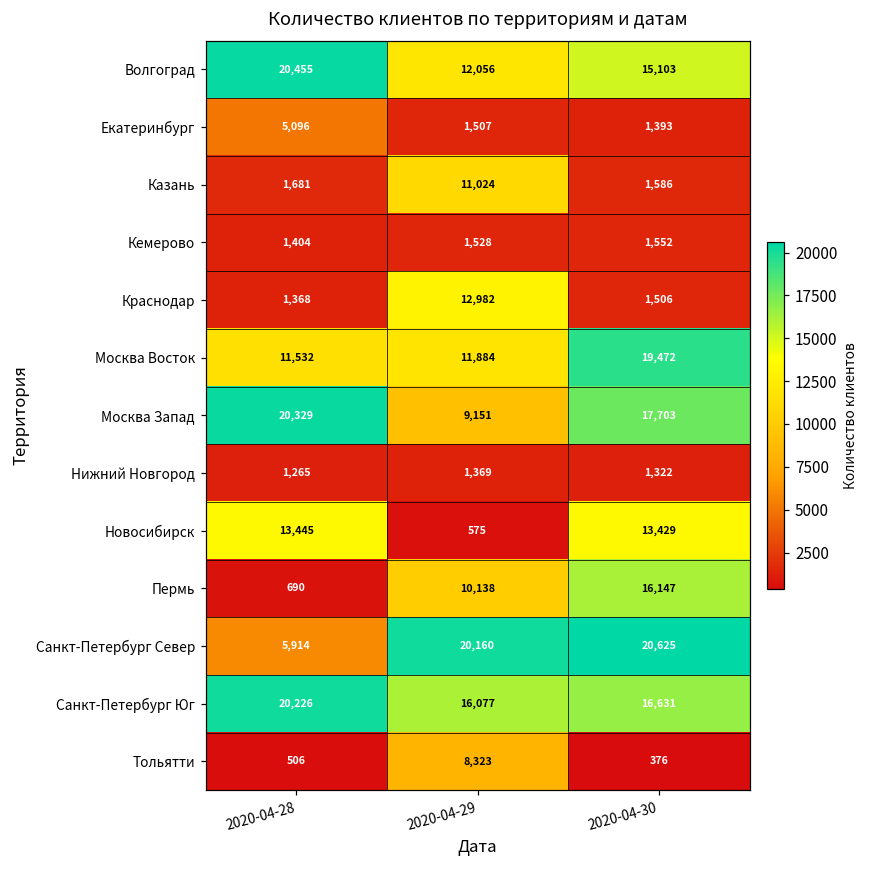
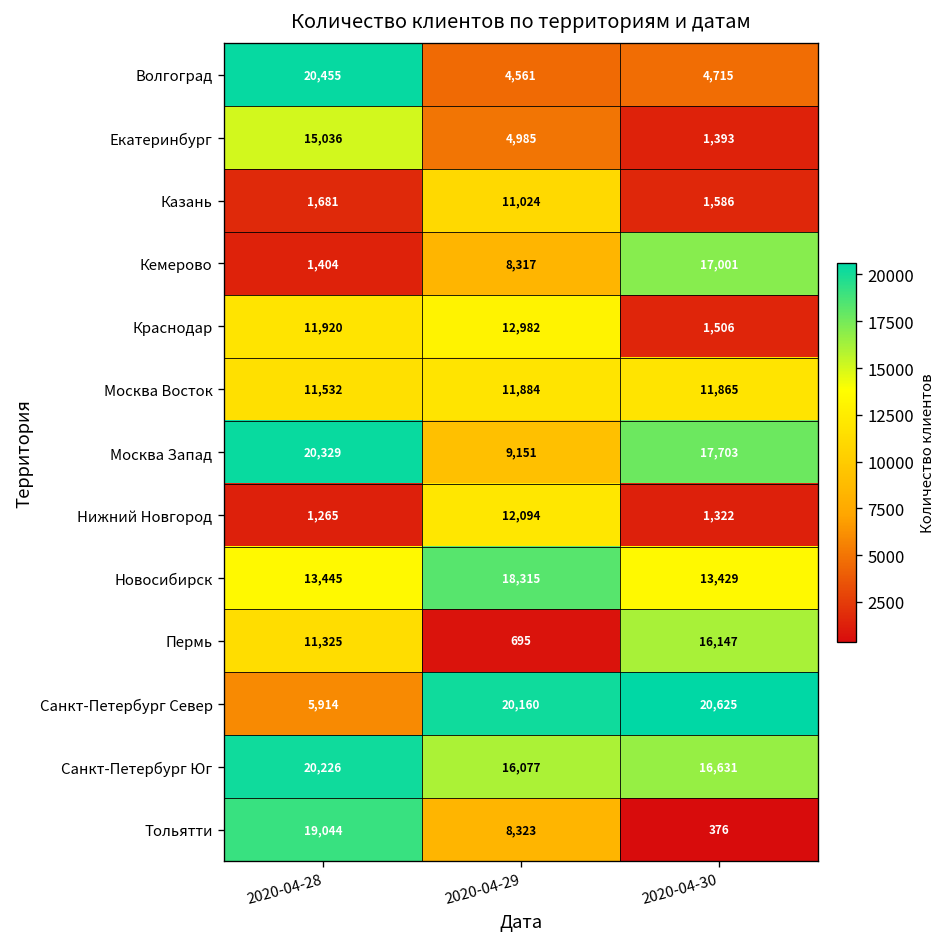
  {
    "Волгоград": {
      "2020-04-28": "20,455",
-     "2020-04-29": "12,056",
-     "2020-04-30": "15,103"
+     "2020-04-29": "4,561",
+     "2020-04-30": "4,715"
    },
    "Екатеринбург": {
-     "2020-04-28": "5,096",
-     "2020-04-29": "1,507",
+     "2020-04-28": "15,036",
+     "2020-04-29": "4,985",
      "2020-04-30": "1,393"
    },
    "Казань": {
      "2020-04-28": "1,681",
      "2020-04-29": "11,024",
      "2020-04-30": "1,586"
    },
    "Кемерово": {
      "2020-04-28": "1,404",
-     "2020-04-29": "1,528",
-     "2020-04-30": "1,552"
+     "2020-04-29": "8,317",
+     "2020-04-30": "17,001"
    },
    "Краснодар": {
-     "2020-04-28": "1,368",
+     "2020-04-28": "11,920",
      "2020-04-29": "12,982",
      "2020-04-30": "1,506"
    },
    "Москва Восток": {
      "2020-04-28": "11,532",
      "2020-04-29": "11,884",
-     "2020-04-30": "19,472"
+     "2020-04-30": "11,865"
    },
    "Москва Запад": {
      "2020-04-28": "20,329",
      "2020-04-29": "9,151",
      "2020-04-30": "17,703"
    },
    "Нижний Новгород": {
      "2020-04-28": "1,265",
-     "2020-04-29": "1,369",
+     "2020-04-29": "12,094",
      "2020-04-30": "1,322"
    },
    "Новосибирск": {
      "2020-04-28": "13,445",
-     "2020-04-29": "575",
+     "2020-04-29": "18,315",
      "2020-04-30": "13,429"
    },
    "Пермь": {
-     "2020-04-28": "690",
-     "2020-04-29": "10,138",
+     "2020-04-28": "11,325",
+     "2020-04-29": "695",
      "2020-04-30": "16,147"
    },
    "Санкт-Петербург Север": {
      "2020-04-28": "5,914",
      "2020-04-29": "20,160",
      "2020-04-30": "20,625"
    },
    "Санкт-Петербург Юг": {
      "2020-04-28": "20,226",
      "2020-04-29": "16,077",
      "2020-04-30": "16,631"
    },
    "Тольятти": {
-     "2020-04-28": "506",
+     "2020-04-28": "19,044",
      "2020-04-29": "8,323",
      "2020-04-30": "376"
    }
  }
